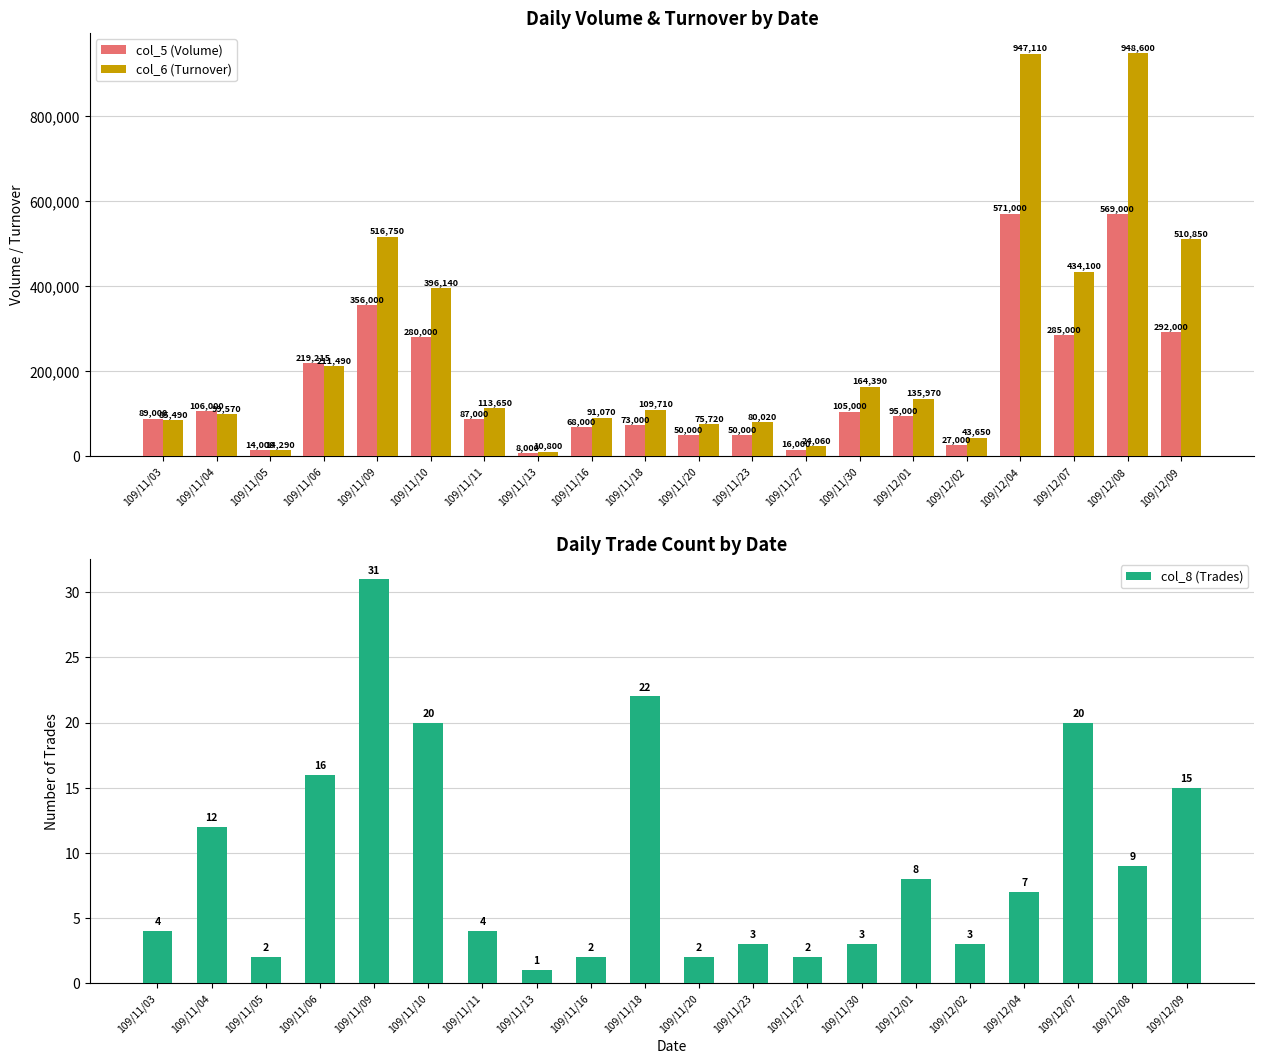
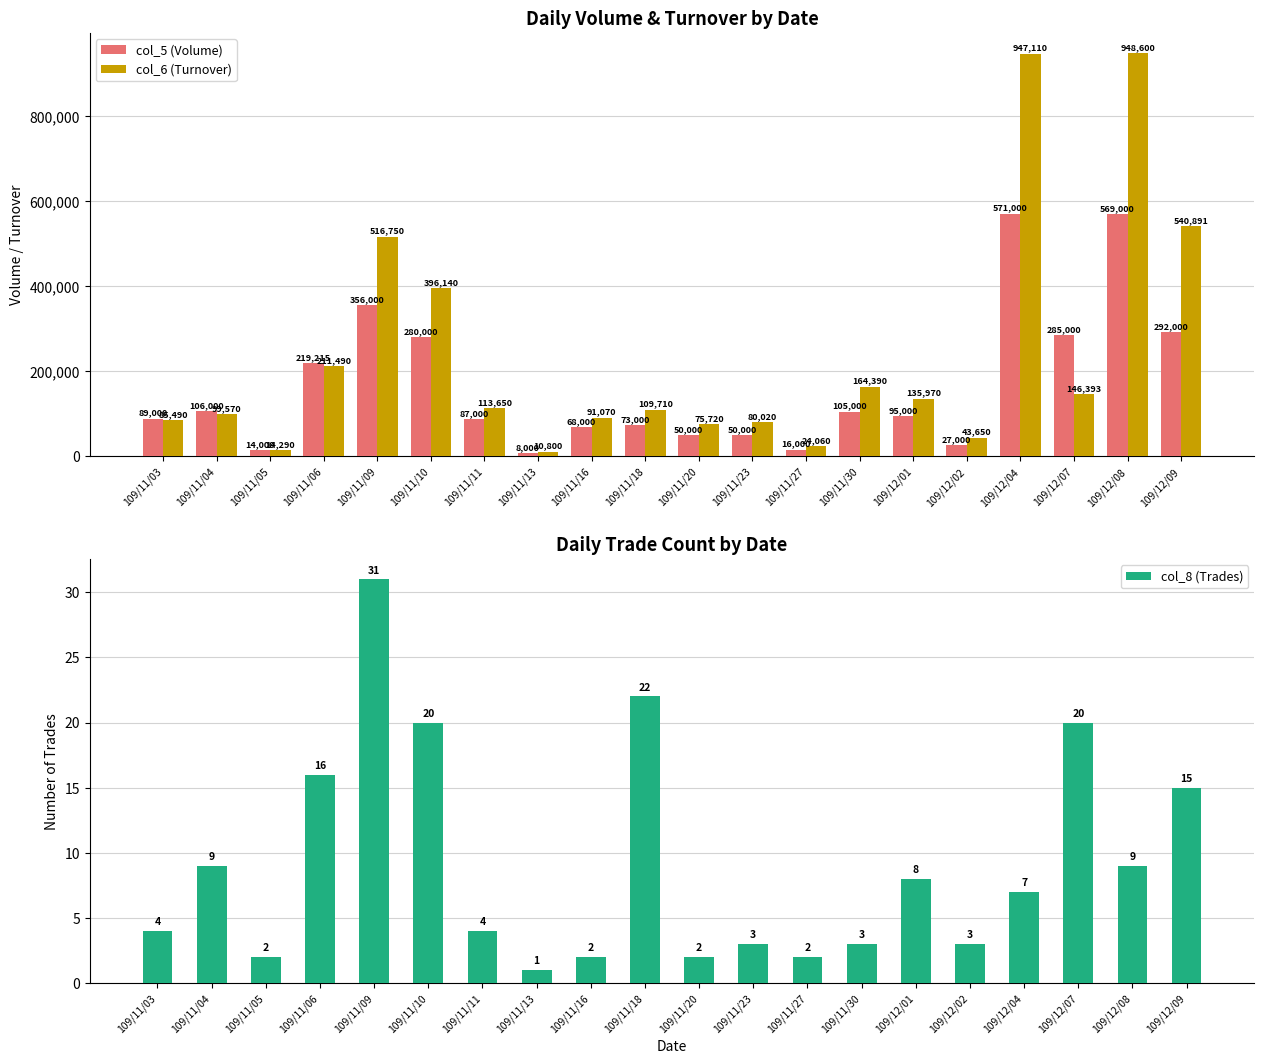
  {
    "Daily Volume & Turnover by Date": {
      "col_5 (Volume)": {
        "109/11/09": "356,000",
        "109/11/10": "280,000",
        "109/11/11": "87,000",
        "109/11/16": "68,000",
        "109/11/18": "73,000",
        "109/11/20": "50,000",
        "109/11/23": "50,000",
        "109/11/30": "105,000",
        "109/12/01": "95,000",
        "109/12/02": "27,000",
        "109/12/04": "571,000",
        "109/12/07": "285,000",
        "109/12/08": "569,000",
        "109/12/09": "292,000"
      },
      "col_6 (Turnover)": {
        "109/11/09": "516,750",
        "109/11/10": "396,140",
        "109/11/11": "113,650",
        "109/11/16": "91,070",
        "109/11/18": "109,710",
        "109/11/20": "75,720",
        "109/11/23": "80,020",
        "109/11/30": "164,390",
        "109/12/01": "135,970",
        "109/12/02": "43,650",
        "109/12/04": "947,110",
-       "109/12/07": "434,100",
+       "109/12/07": "146,393",
        "109/12/08": "948,600",
-       "109/12/09": "510,850"
+       "109/12/09": "540,891"
      }
    },
    "Daily Trade Count by Date": {
      "109/11/03": "4",
-     "109/11/04": "12",
+     "109/11/04": "9",
      "109/11/05": "2",
      "109/11/06": "16",
      "109/11/09": "31",
      "109/11/10": "20",
      "109/11/11": "4",
      "109/11/13": "1",
      "109/11/16": "2",
      "109/11/18": "22",
      "109/11/20": "2",
      "109/11/23": "3",
      "109/11/27": "2",
      "109/11/30": "3",
      "109/12/01": "8",
      "109/12/02": "3",
      "109/12/04": "7",
      "109/12/07": "20",
      "109/12/08": "9",
      "109/12/09": "15"
    }
  }
